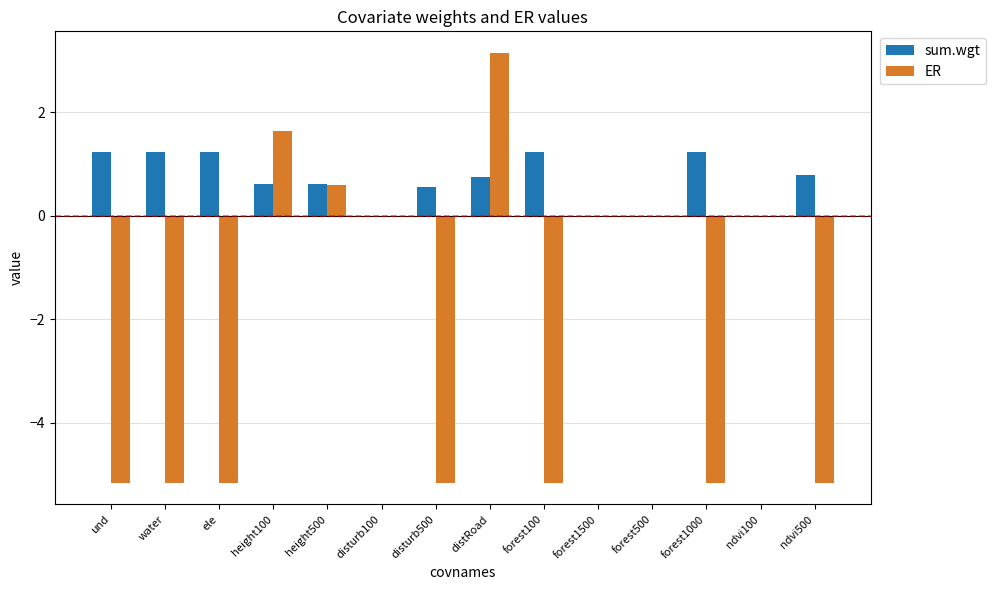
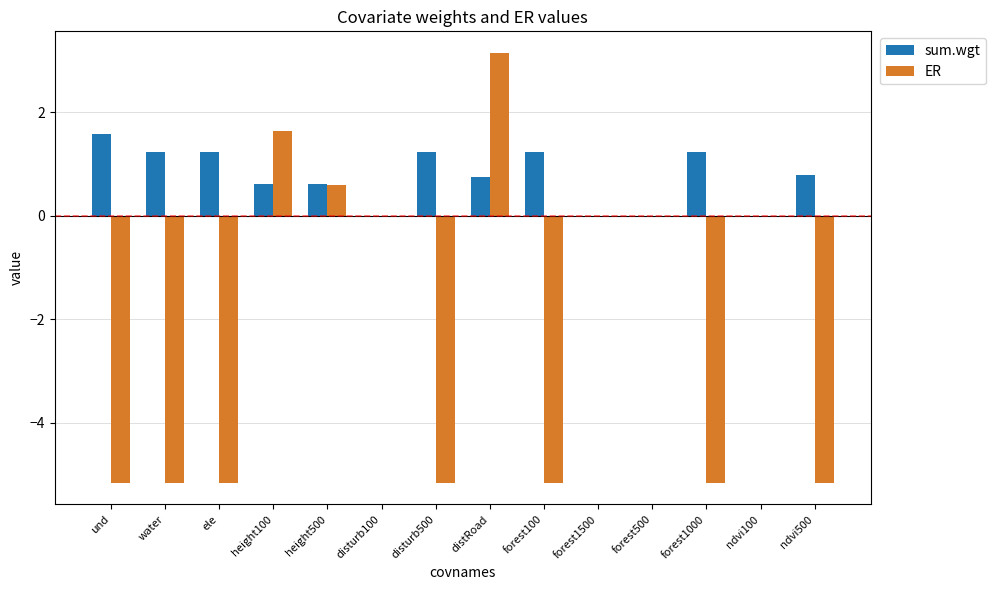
  {
    "sum.wgt": {
-     "und": 1.2,
+     "und": 1.6,
      "water": 1.2,
      "ele": 1.2,
      "height100": 0.6,
      "height500": 0.6,
      "disturb100": 0.0,
-     "disturb500": 0.6,
+     "disturb500": 1.2,
      "distRoad": 0.8,
      "forest100": 1.2,
      "forest1500": 0.0,
      "forest500": 0.0,
      "forest1000": 1.2,
      "ndvi100": 0.0,
      "ndvi500": 0.8
    },
    "ER": {
      "und": -5.2,
      "water": -5.2,
      "ele": -5.2,
      "height100": 1.6,
      "height500": 0.6,
      "disturb100": 0.0,
      "disturb500": -5.2,
      "distRoad": 3.2,
      "forest100": -5.2,
      "forest1500": 0.0,
      "forest500": 0.0,
      "forest1000": -5.2,
      "ndvi100": 0.0,
      "ndvi500": -5.2
    }
  }
